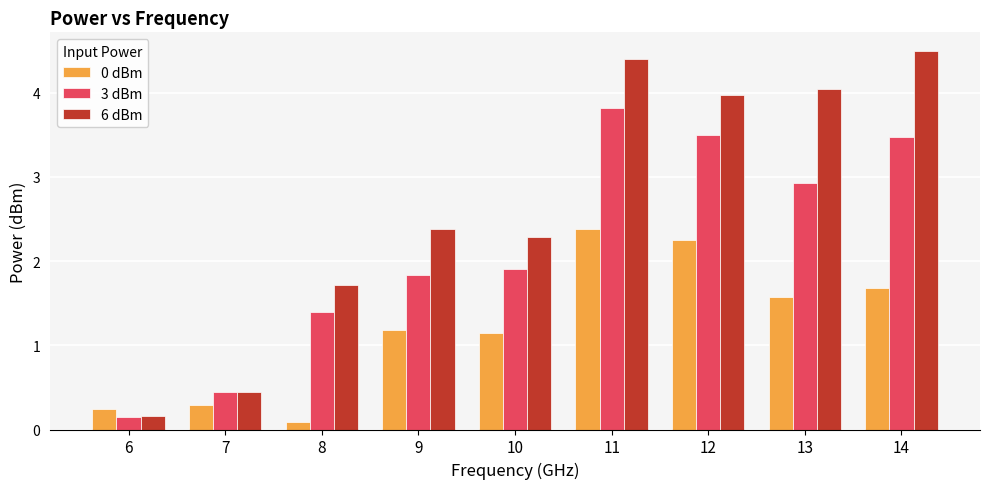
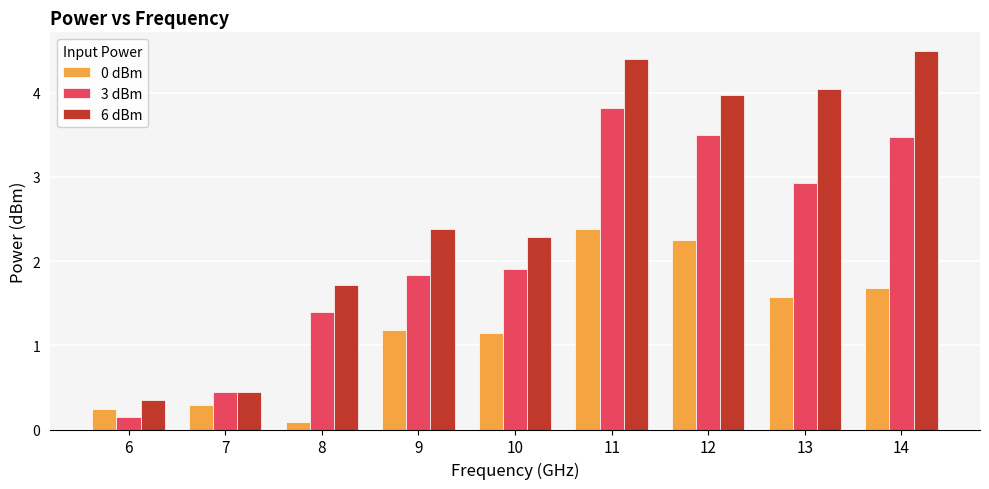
  {
    "0 dBm": {
      "6": 0.2,
      "7": 0.3,
      "8": 0.1,
      "9": 1.2,
      "10": 1.1,
      "11": 2.4,
      "12": 2.2,
      "13": 1.6,
      "14": 1.7
    },
    "3 dBm": {
      "6": 0.2,
      "7": 0.5,
      "8": 1.4,
      "9": 1.8,
      "10": 1.9,
      "11": 3.8,
      "12": 3.5,
      "13": 2.9,
      "14": 3.5
    },
    "6 dBm": {
-     "6": 0.2,
+     "6": 0.3,
      "7": 0.5,
      "8": 1.7,
      "9": 2.4,
      "10": 2.3,
      "11": 4.4,
      "12": 4.0,
      "13": 4.0,
      "14": 4.5
    }
  }
